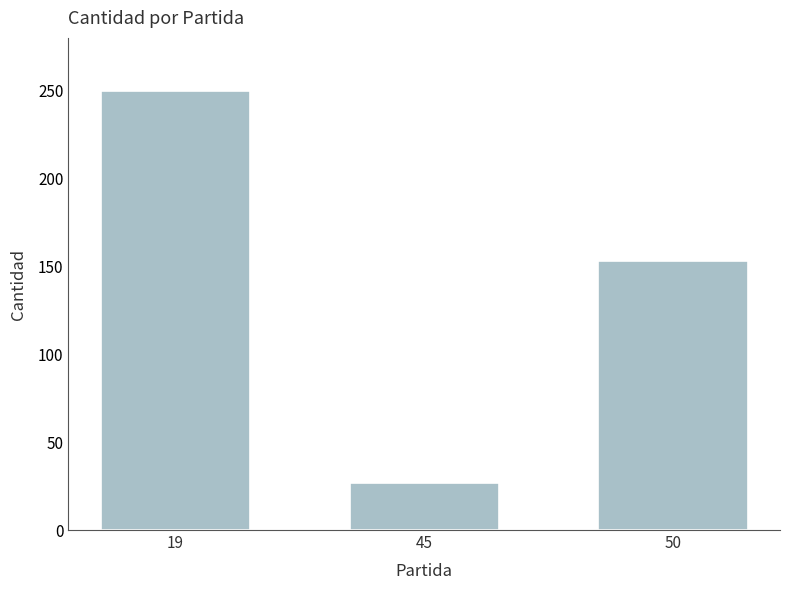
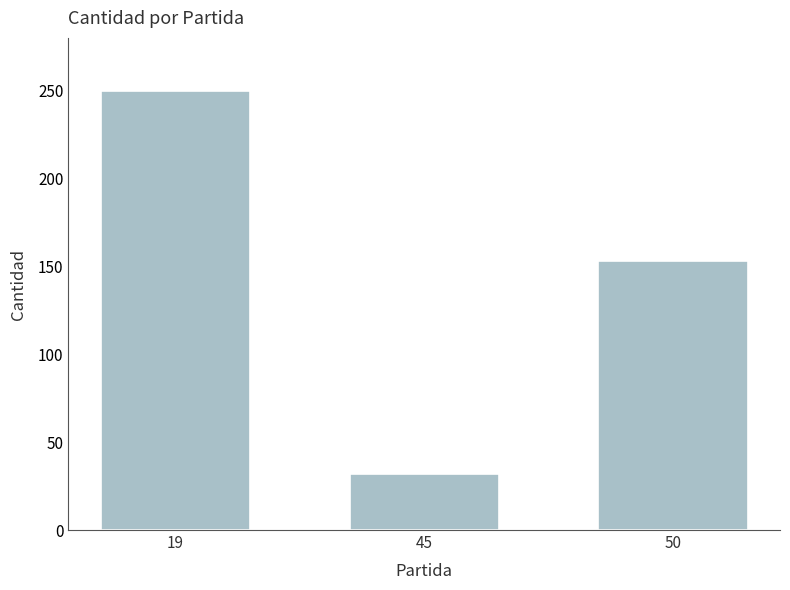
  {
    "19": 250,
-   "45": 27,
+   "45": 32,
    "50": 153
  }
